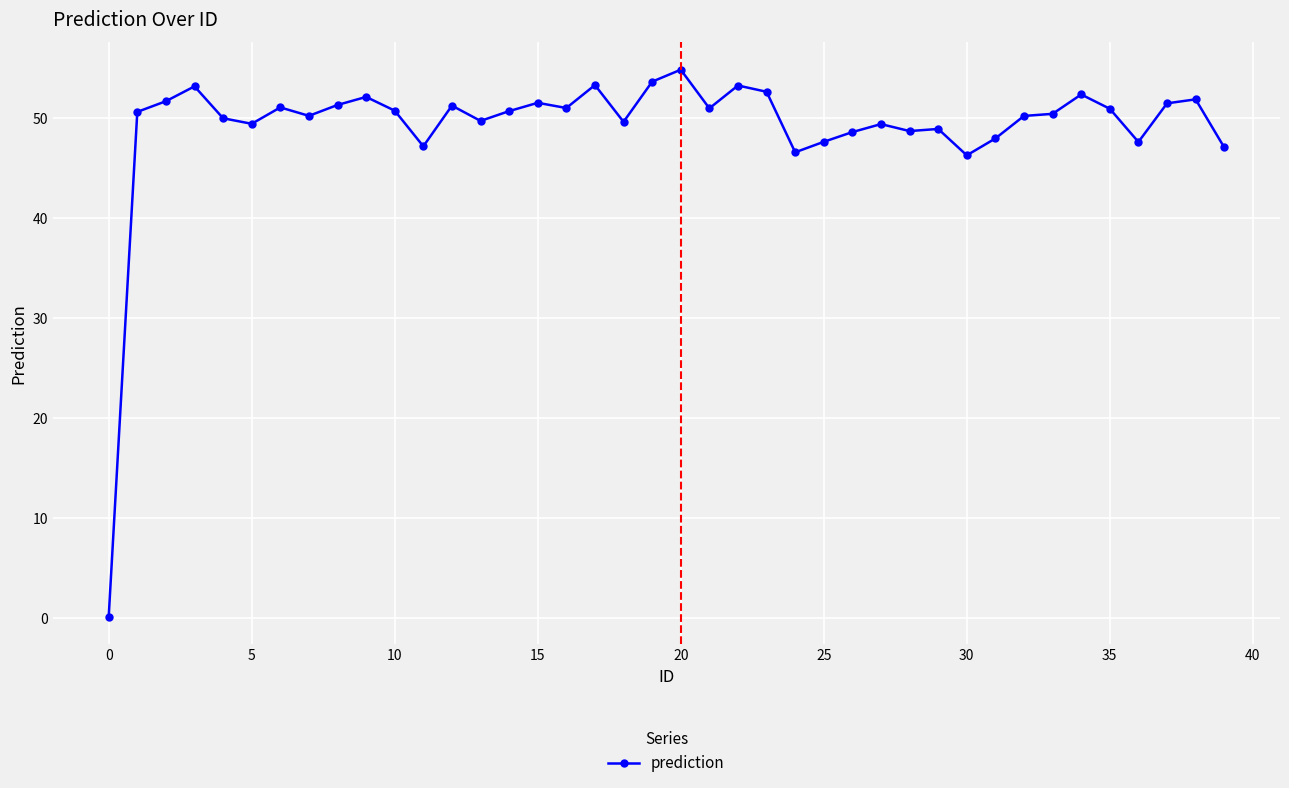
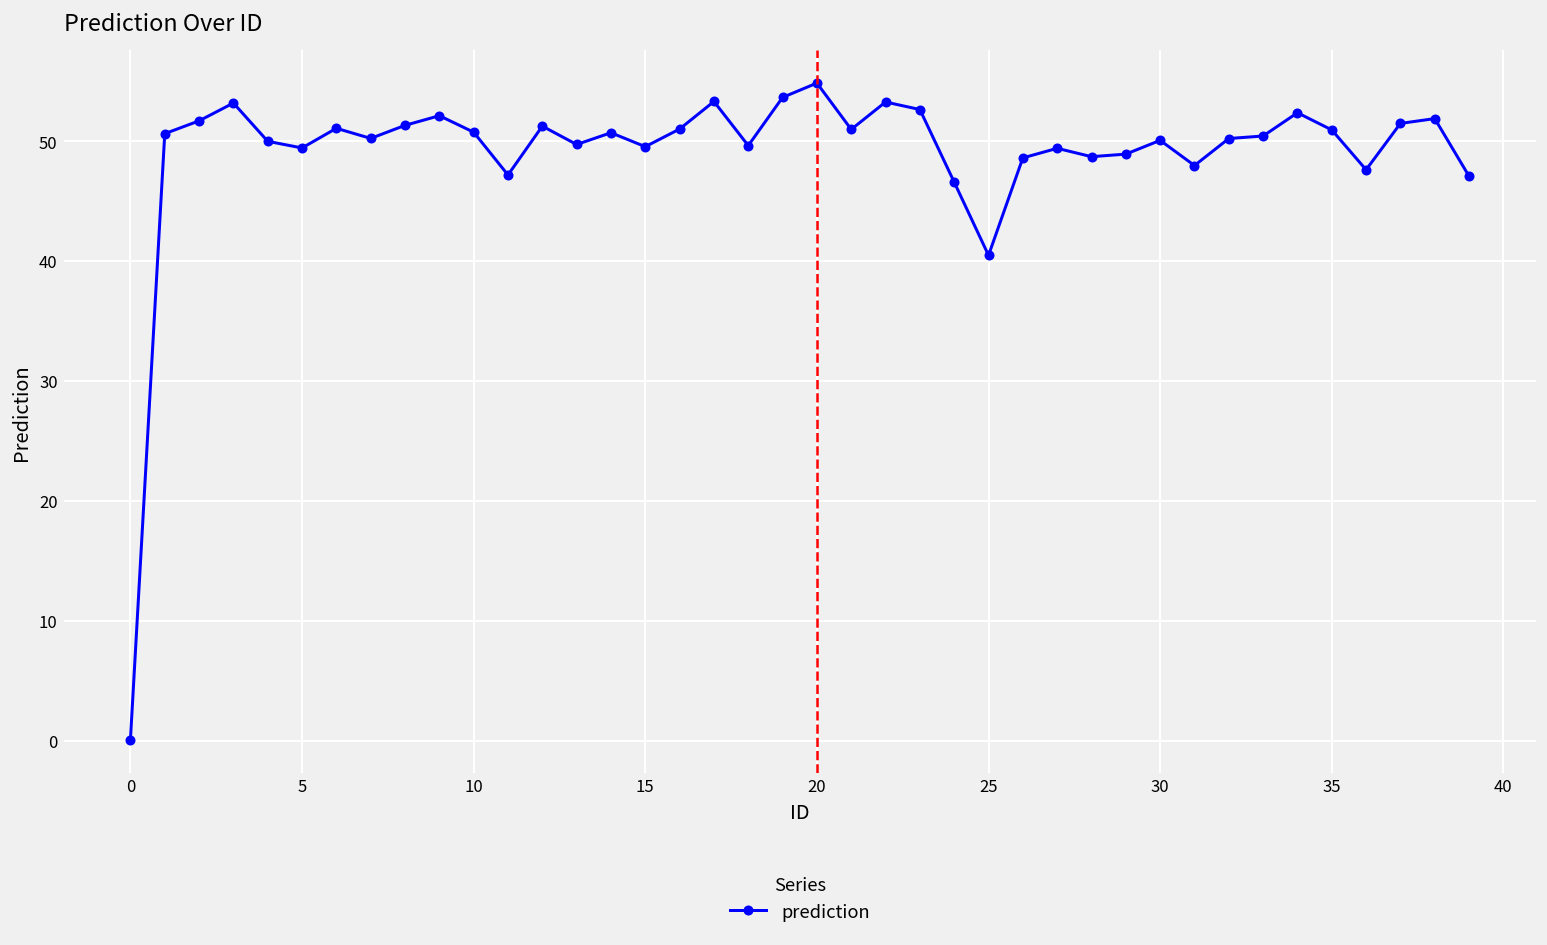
  {
    "0": 0,
    "5": 49,
    "10": 51,
-   "15": 52,
+   "15": 50,
    "20": 55,
-   "25": 48,
-   "30": 46,
+   "25": 40,
+   "30": 50,
    "35": 51
  }
